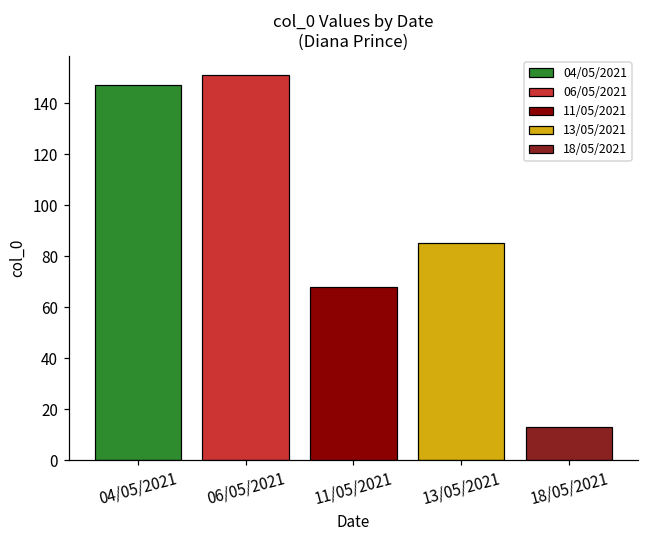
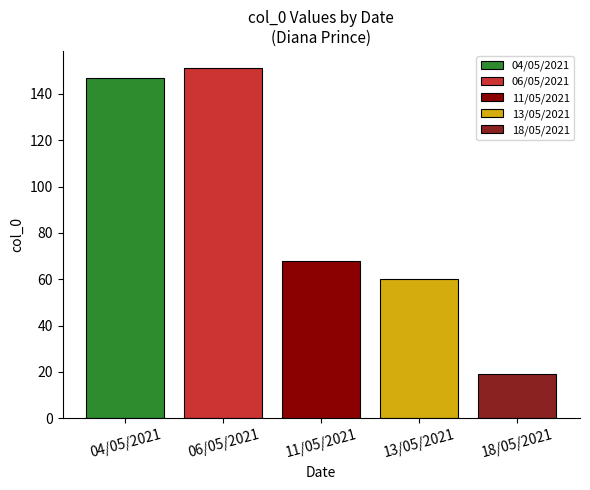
  {
    "04/05/2021": 147,
    "06/05/2021": 151,
    "11/05/2021": 68,
-   "13/05/2021": 85,
-   "18/05/2021": 13
+   "13/05/2021": 60,
+   "18/05/2021": 19
  }
